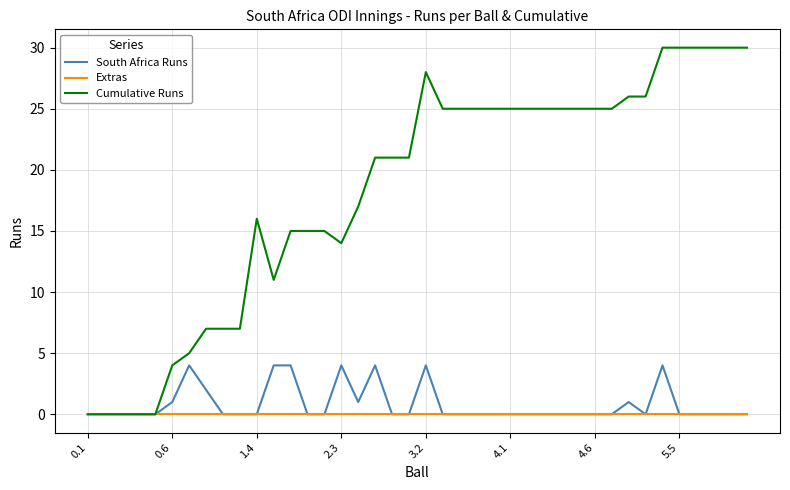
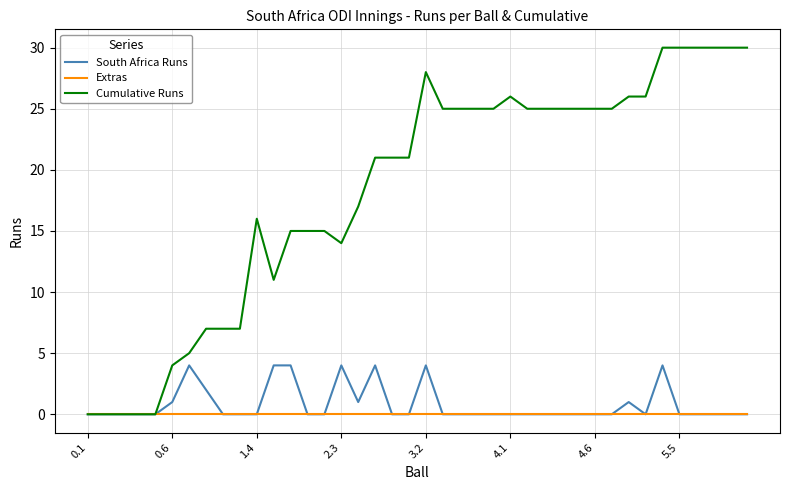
  {
    "South Africa Runs": {
      "0.6": 1,
      "2.3": 4,
      "3.2": 4
    },
    "Extras": {
      "0.6": 0,
      "2.3": 0,
      "3.2": 0
    },
    "Cumulative Runs": {
      "0.6": 4,
      "1.4": 16,
      "2.3": 14,
      "3.2": 28,
-     "4.1": 25,
+     "4.1": 26,
      "4.6": 25,
      "5.5": 30
    }
  }
